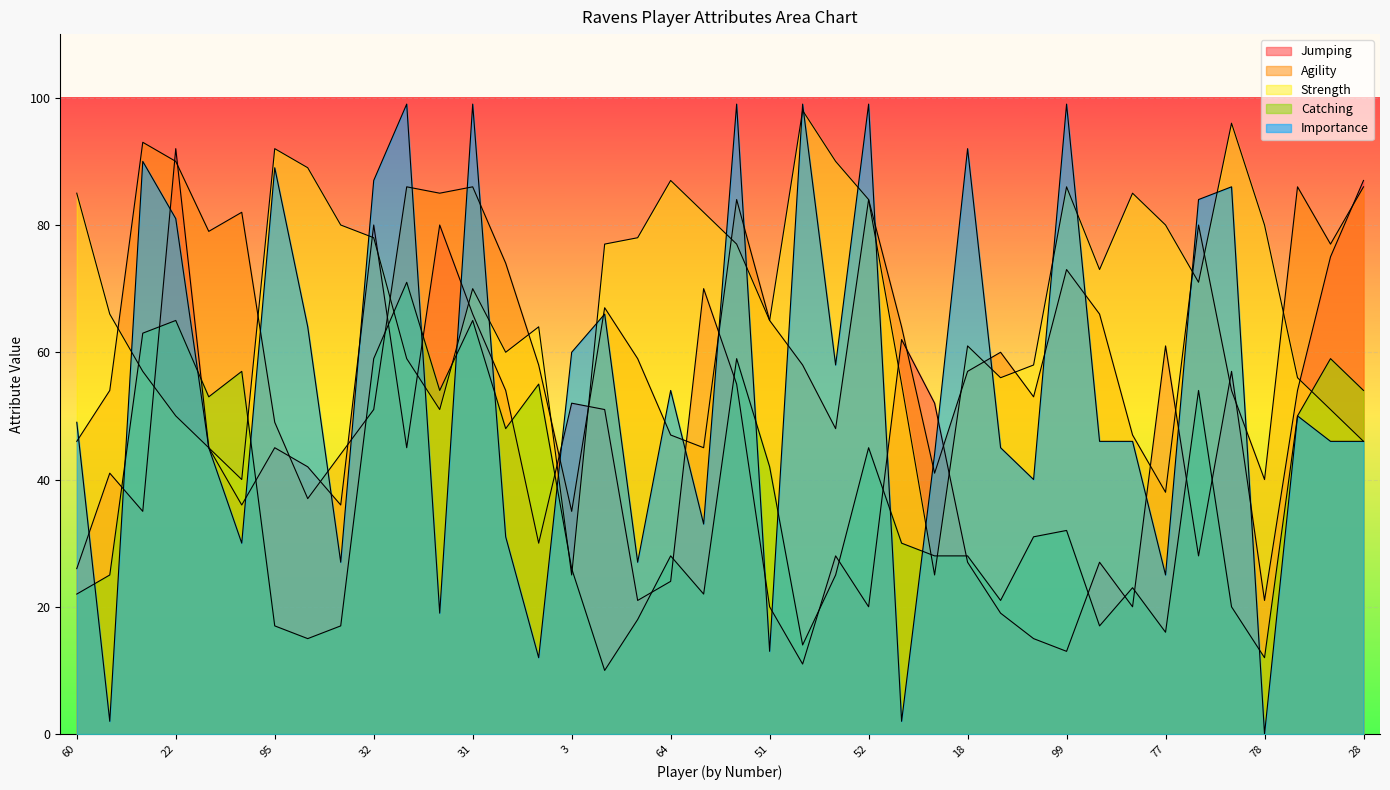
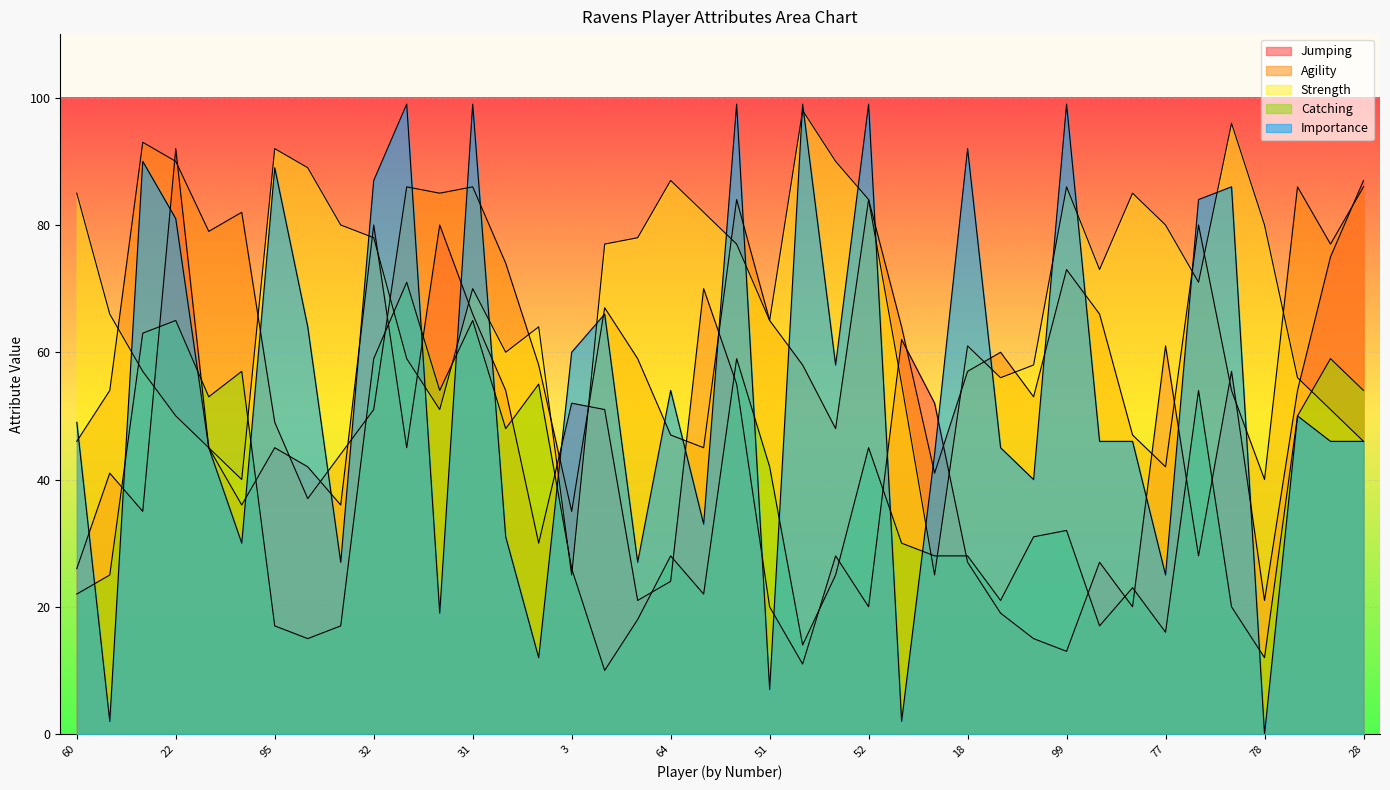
  {
    "Jumping": {
      "60": 26,
      "22": 92,
      "95": 45,
      "32": 80,
      "31": 66,
      "3": 52,
      "64": 24,
      "51": 20,
      "52": 20,
      "18": 27,
      "99": 13,
      "77": 61,
      "78": 21
    },
    "Agility": {
      "60": 46,
      "22": 90,
      "95": 49,
      "32": 51,
      "31": 86,
      "3": 35,
      "64": 47,
      "18": 57,
      "99": 73,
-     "77": 38,
+     "77": 42,
      "78": 40
    },
    "Strength": {
      "60": 85,
      "22": 50,
      "95": 92,
      "32": 78,
      "31": 70,
      "3": 25,
      "64": 87,
      "18": 61,
      "99": 86,
      "77": 80,
      "78": 80
    },
    "Catching": {
      "60": 22,
      "22": 65,
      "95": 17,
      "32": 59,
      "31": 65,
      "3": 26,
      "64": 28,
      "51": 42,
      "52": 45,
      "18": 28,
      "99": 32,
      "77": 16,
      "78": 12
    },
    "Importance": {
      "60": 49,
      "22": 81,
      "95": 89,
      "32": 87,
      "31": 99,
      "3": 60,
      "64": 54,
-     "51": 13,
+     "51": 7,
      "52": 99,
      "18": 92,
      "99": 99,
      "77": 25,
      "78": 0
    }
  }
